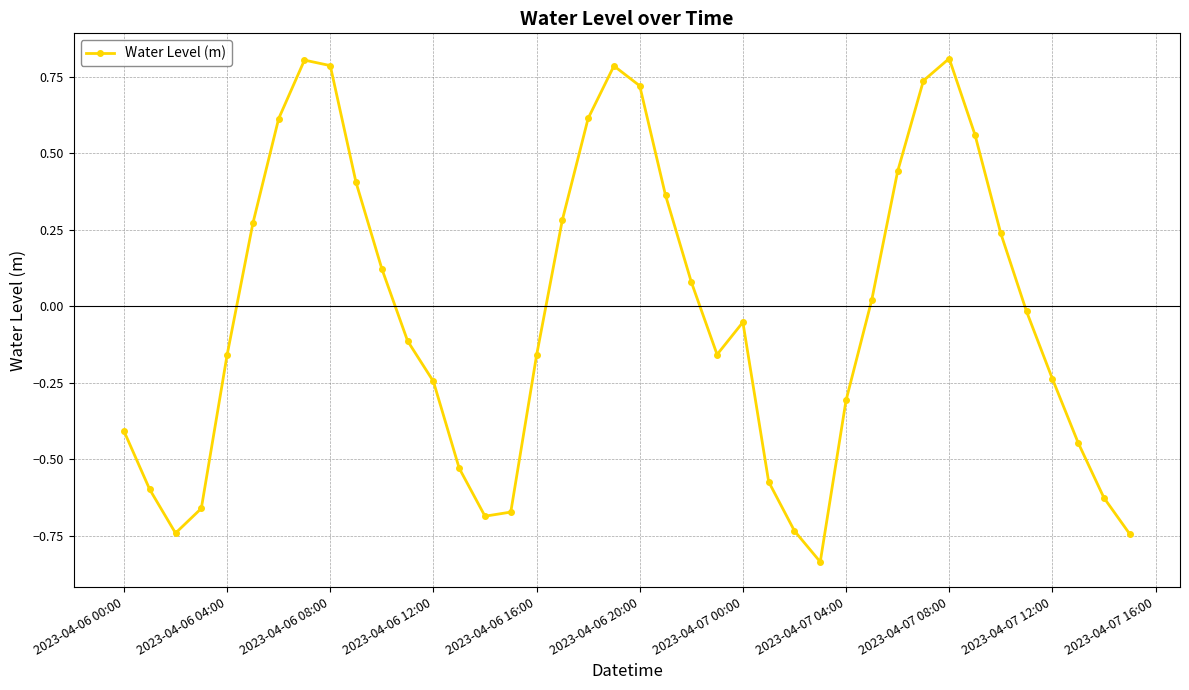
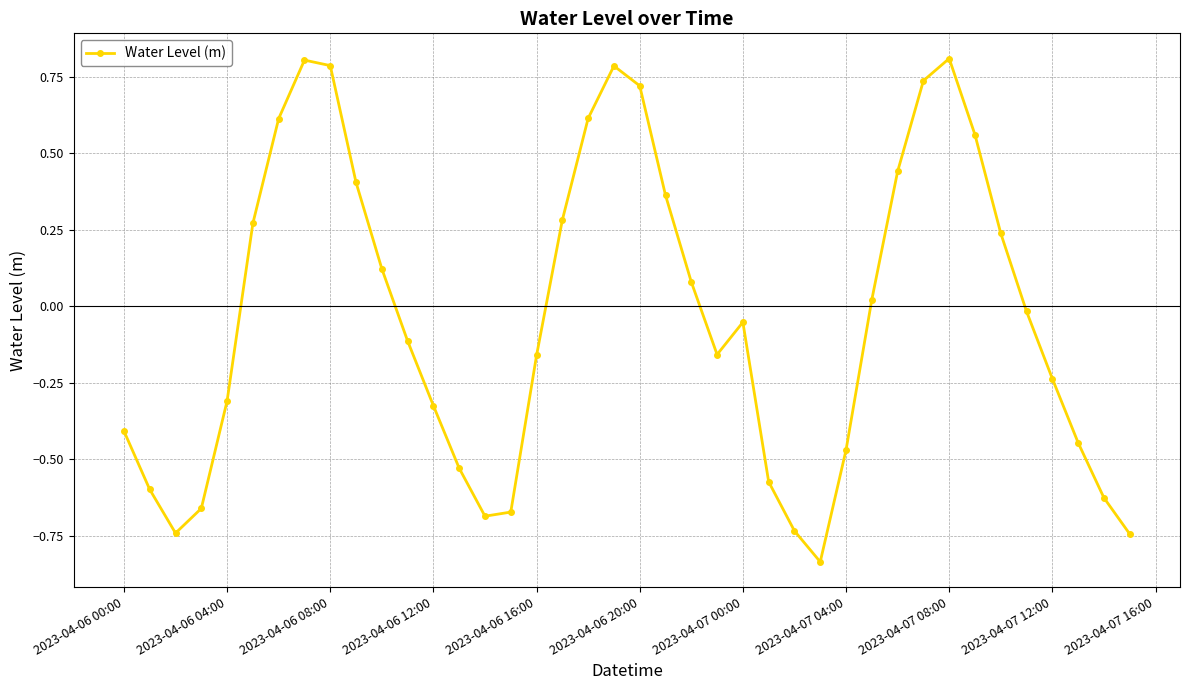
  {
    "2023-04-06 00:00": -0.41,
-   "2023-04-06 04:00": -0.16,
+   "2023-04-06 04:00": -0.31,
    "2023-04-06 08:00": 0.79,
-   "2023-04-06 12:00": -0.25,
+   "2023-04-06 12:00": -0.33,
    "2023-04-06 16:00": -0.16,
    "2023-04-06 20:00": 0.72,
    "2023-04-07 00:00": -0.05,
-   "2023-04-07 04:00": -0.31,
+   "2023-04-07 04:00": -0.47,
    "2023-04-07 08:00": 0.81,
    "2023-04-07 12:00": -0.24
  }
